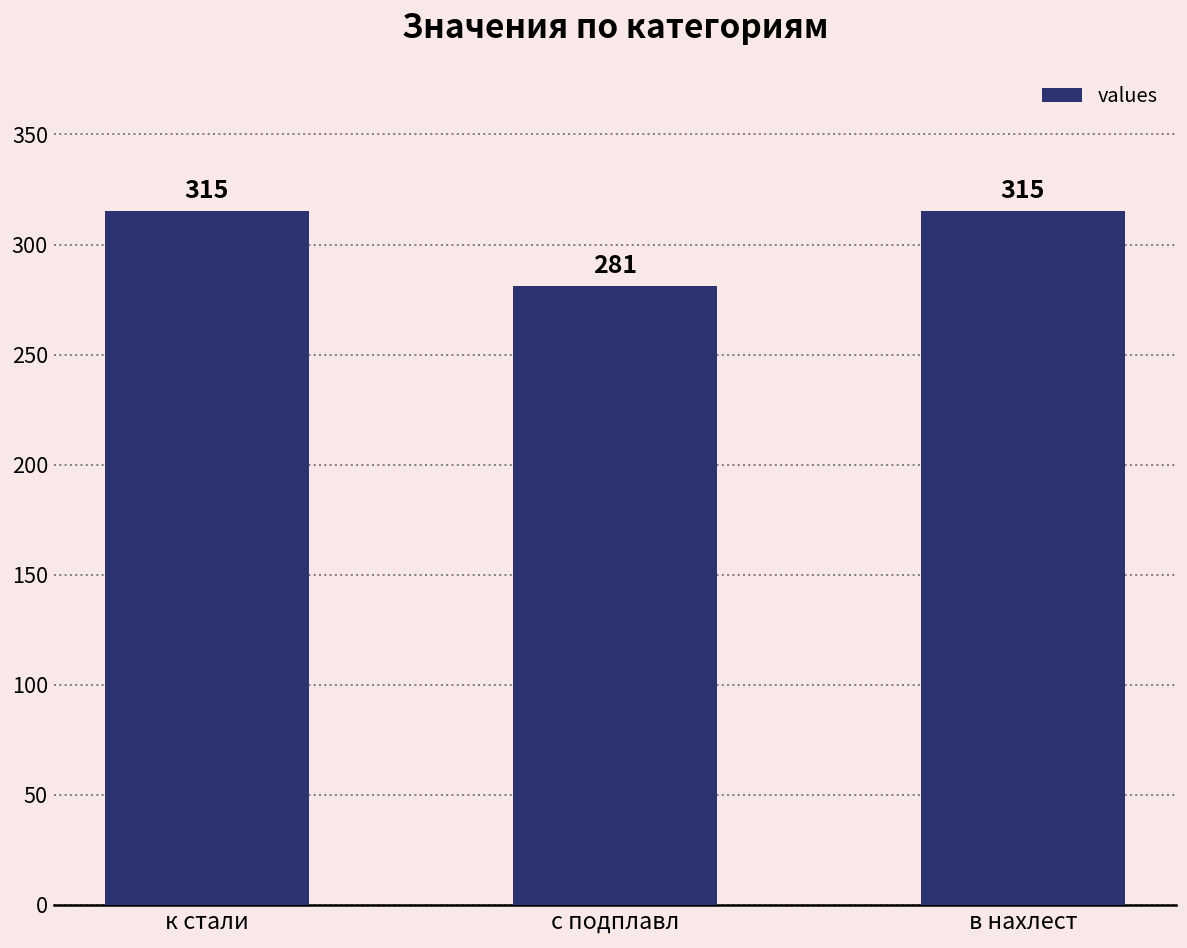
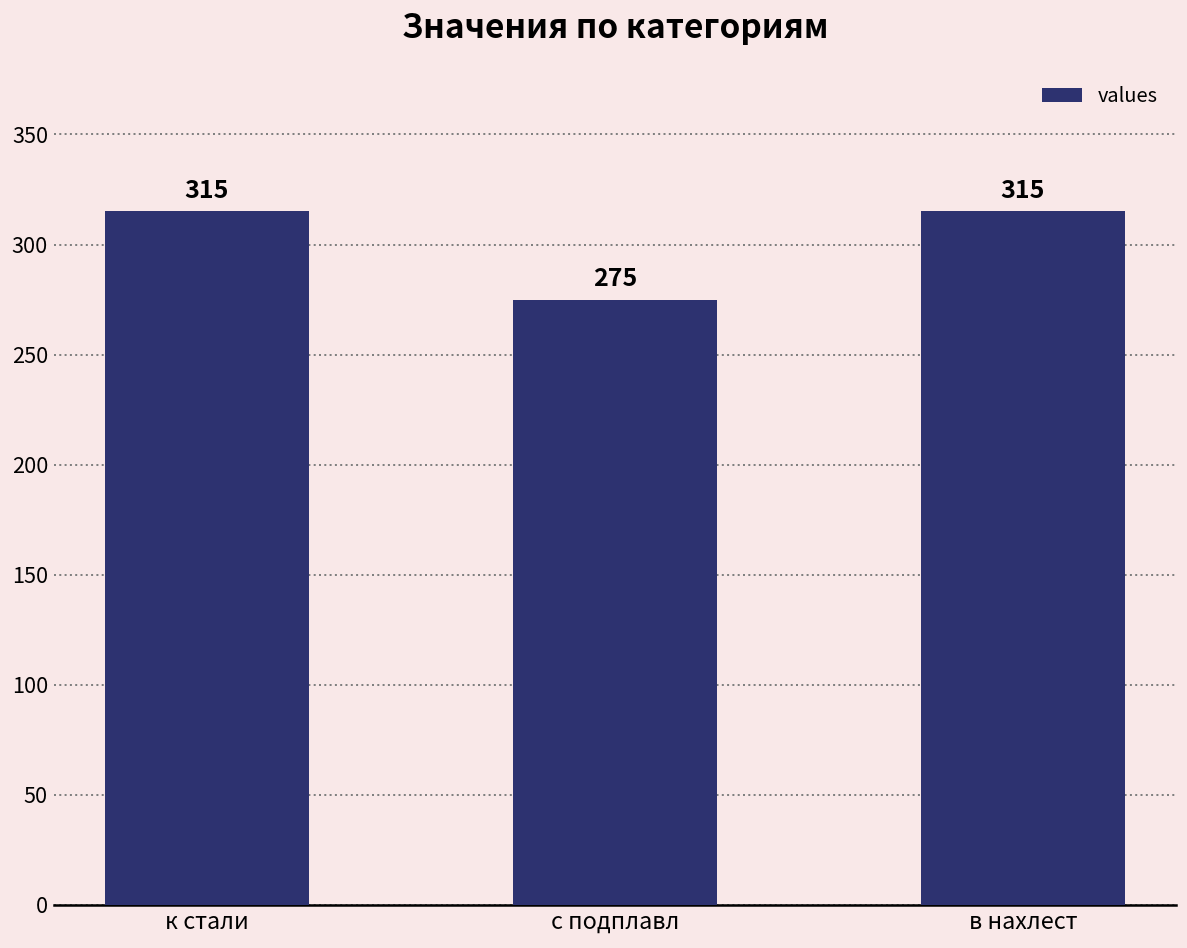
  {
    "к стали": 315,
-   "с подплавл": 281,
+   "с подплавл": 275,
    "в нахлест": 315
  }
